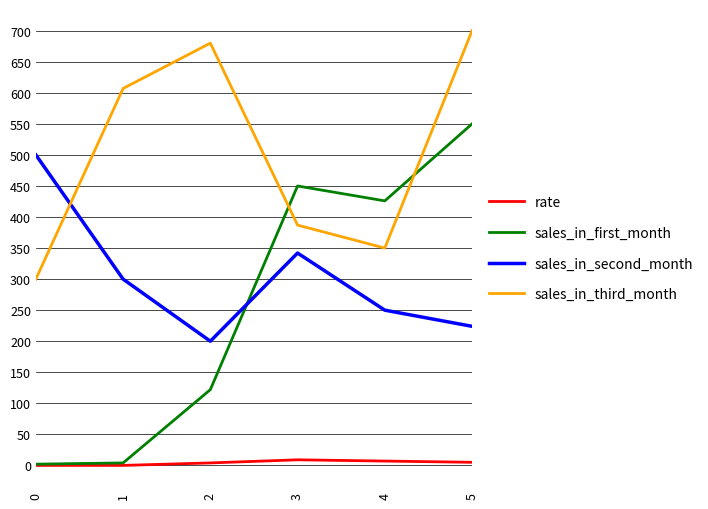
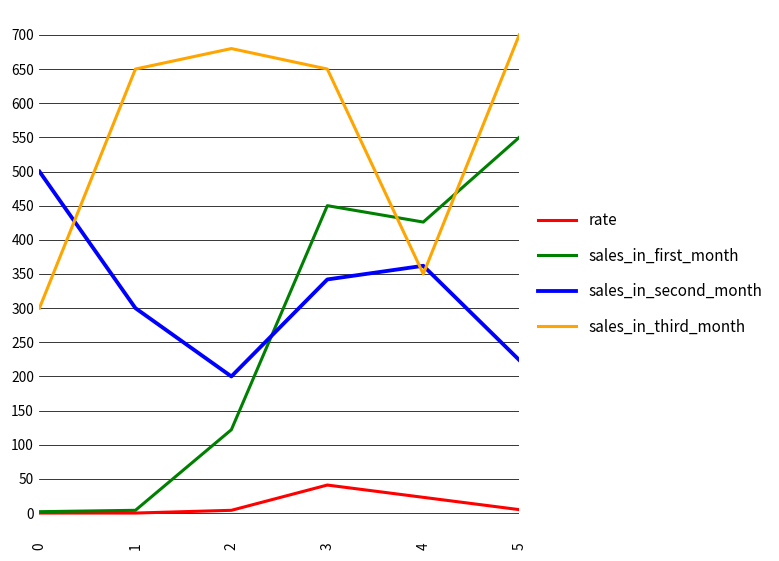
  {
    "rate": {
      "2": 0,
-     "3": 10,
-     "4": 10,
+     "3": 40,
+     "4": 20,
      "5": 10
    },
    "sales_in_first_month": {
      "2": 120,
      "3": 450,
      "4": 430,
      "5": 550
    },
    "sales_in_second_month": {
      "0": 500,
      "1": 300,
      "2": 200,
      "3": 340,
-     "4": 250,
+     "4": 360,
      "5": 220
    },
    "sales_in_third_month": {
      "0": 300,
-     "1": 610,
+     "1": 650,
      "2": 680,
-     "3": 390,
+     "3": 650,
      "4": 350,
      "5": 700
    }
  }
